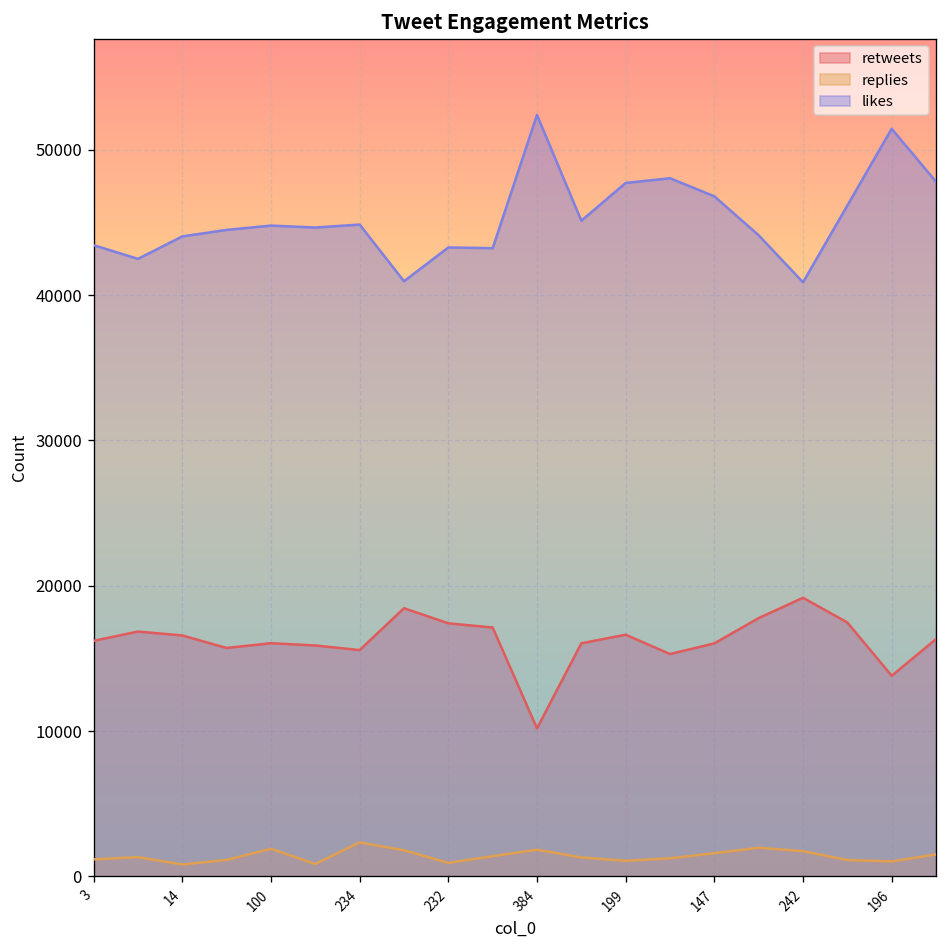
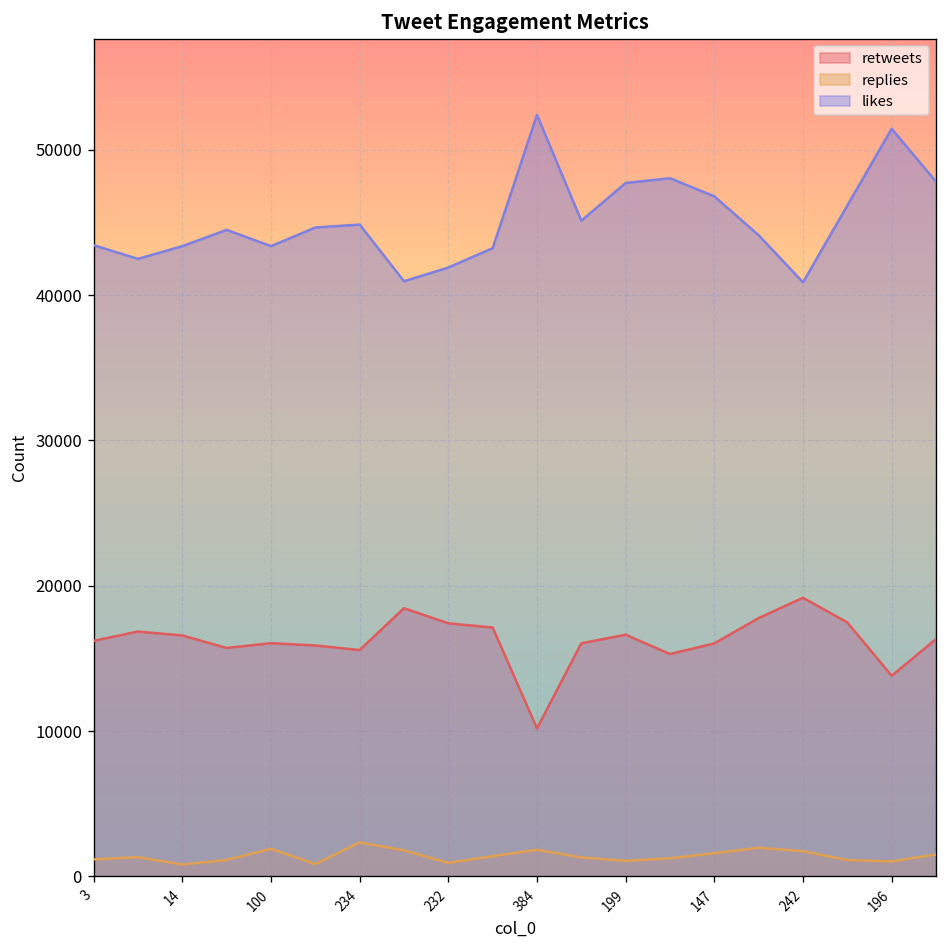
  {
    "likes": {
-     "14": 44000,
-     "100": 44800,
+     "14": 43400,
+     "100": 43400,
      "234": 44800,
-     "232": 43300,
+     "232": 41900,
      "384": 52400,
      "199": 47700,
      "147": 46800,
      "242": 40900,
      "196": 51400
    }
  }
